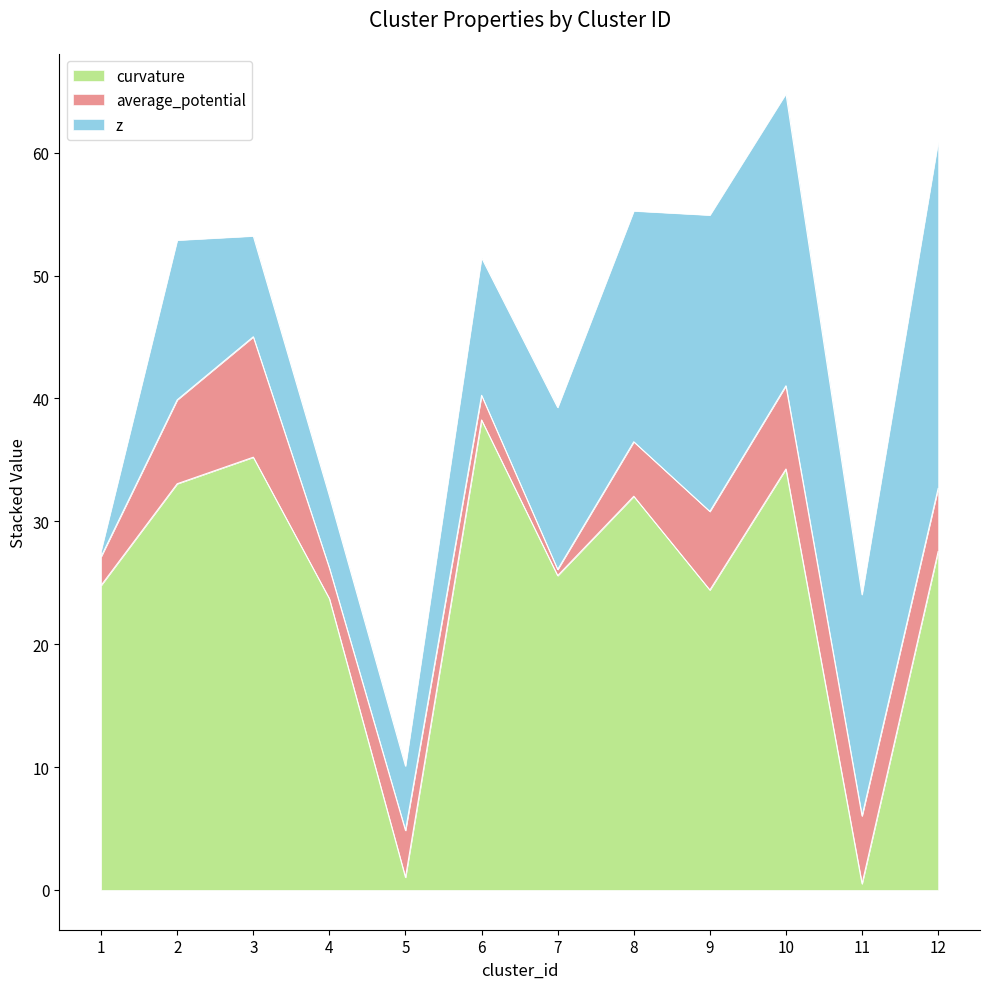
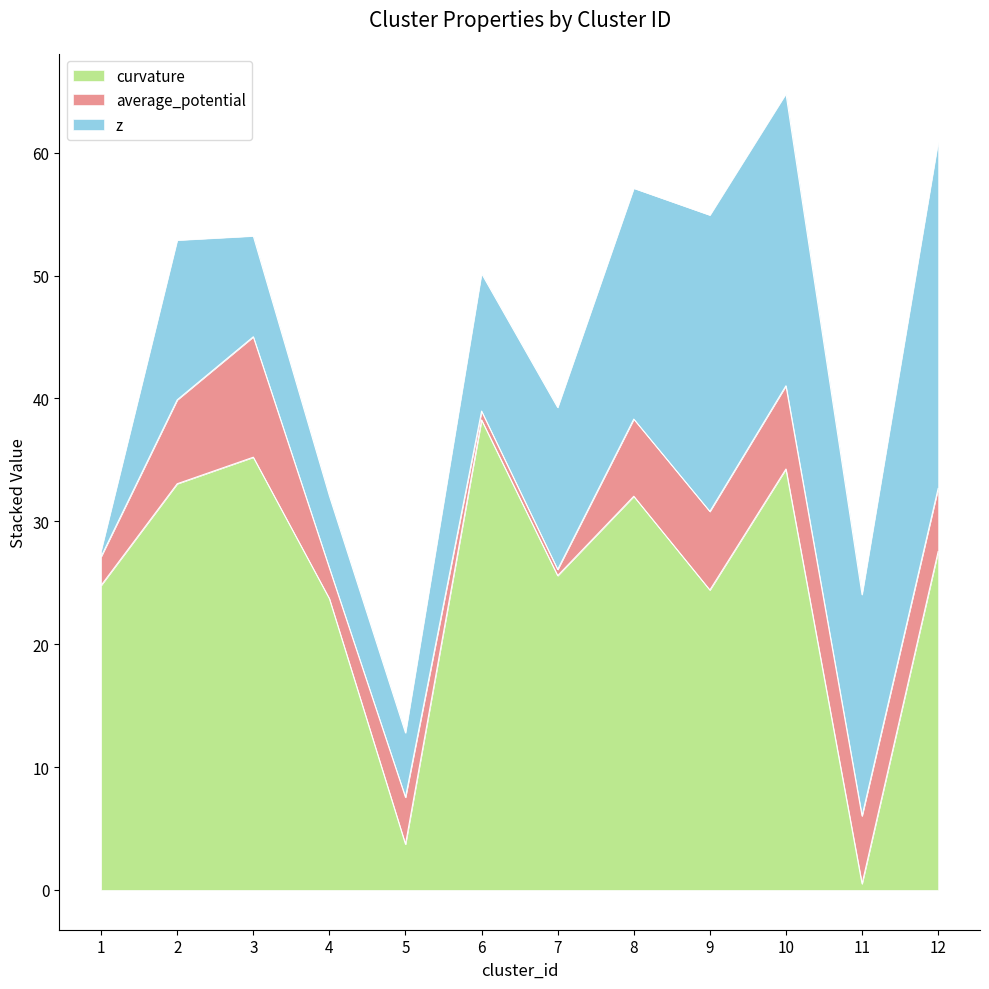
  {
    "curvature": {
      "1": 24.8,
      "2": 33.1,
      "3": 35.2,
      "4": 23.7,
-     "5": 1.0,
+     "5": 3.7,
      "6": 38.3,
      "7": 25.6,
      "8": 32.0,
      "9": 24.4,
      "10": 34.3,
      "11": 0.5,
      "12": 27.5
    },
    "average_potential": {
      "1": 2.3,
      "2": 6.8,
      "3": 9.8,
      "4": 2.5,
      "5": 3.8,
-     "6": 2.0,
+     "6": 0.7,
      "7": 0.5,
-     "8": 4.4,
+     "8": 6.3,
      "9": 6.4,
      "10": 6.8,
      "11": 5.5,
      "12": 5.1
    },
    "z": {
      "1": 0.5,
      "2": 13.0,
      "3": 8.2,
      "4": 5.9,
      "5": 5.2,
      "6": 11.2,
      "7": 13.2,
      "8": 18.8,
      "9": 24.1,
      "10": 23.8,
      "11": 18.0,
      "12": 28.2
    }
  }
